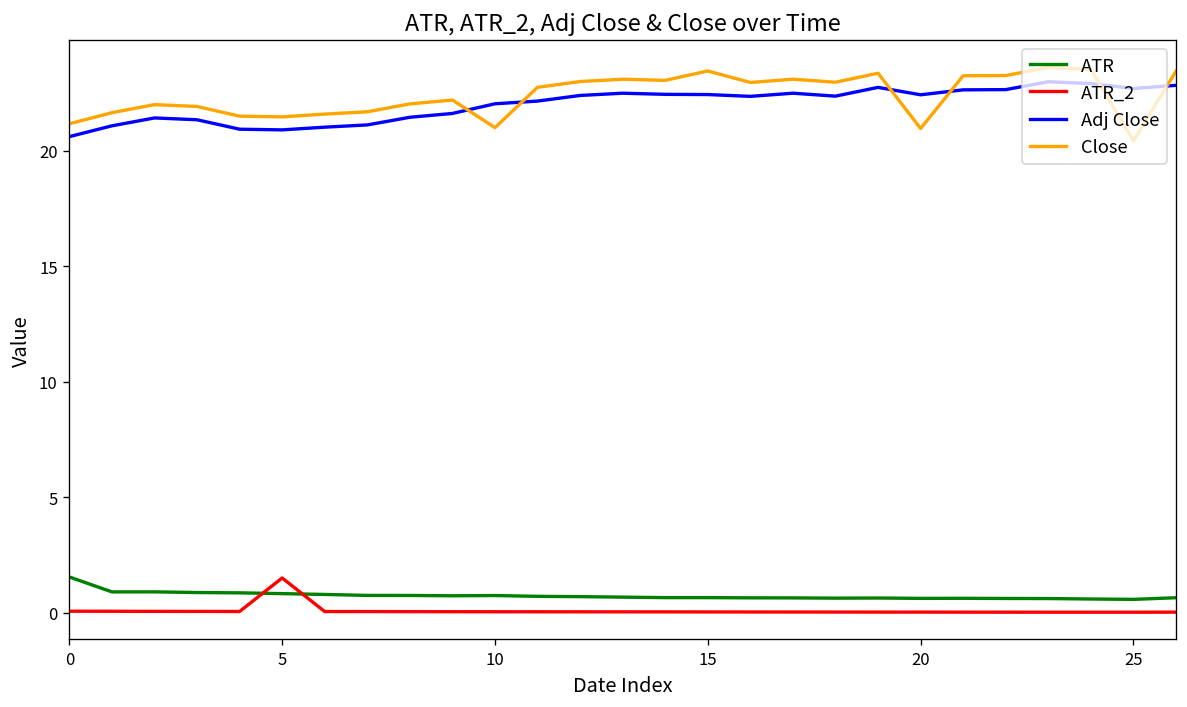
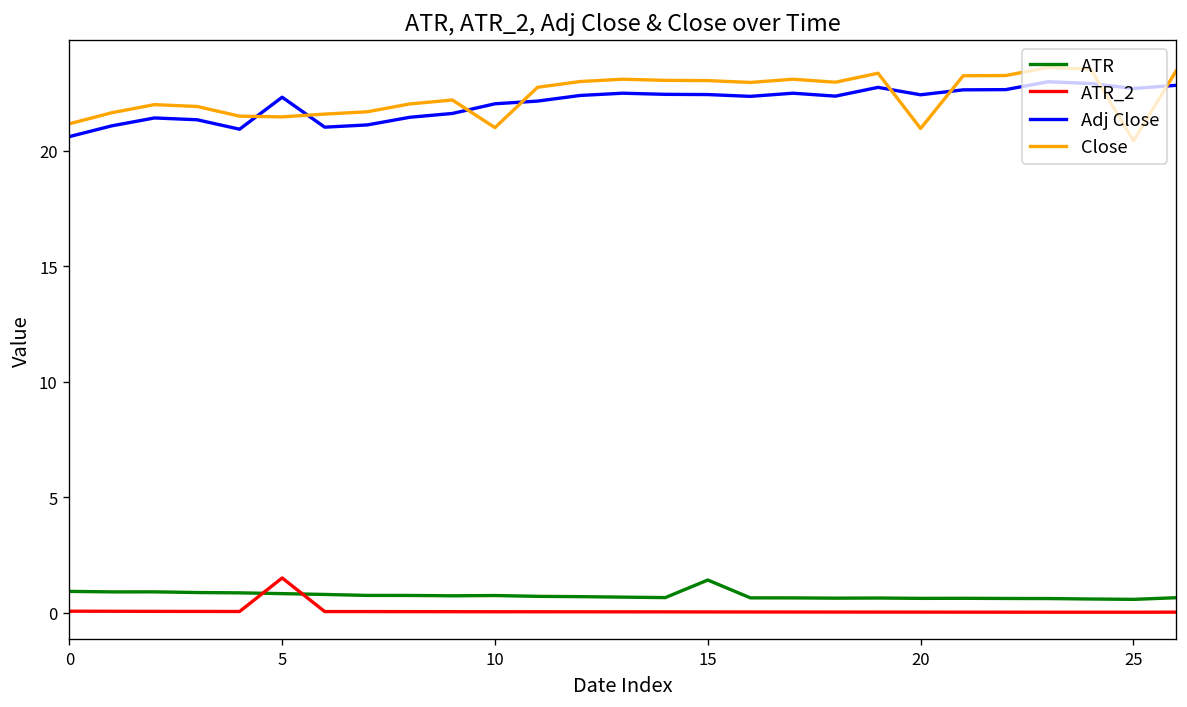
  {
    "ATR": {
-     "0": 1.5,
+     "0": 0.9,
      "5": 0.8,
      "10": 0.7,
-     "15": 0.7,
+     "15": 1.4,
      "20": 0.6,
      "25": 0.6
    },
    "ATR_2": {
      "0": 0.1,
      "5": 1.5,
      "10": 0.0,
      "15": 0.0,
      "20": 0.0,
      "25": 0.0
    },
    "Adj Close": {
      "0": 20.6,
-     "5": 20.9,
+     "5": 22.3,
      "10": 22.0,
      "15": 22.4,
      "20": 22.4
    },
    "Close": {
      "0": 21.2,
      "5": 21.5,
      "10": 21.0,
-     "15": 23.5,
+     "15": 23.0,
      "20": 21.0
    }
  }
